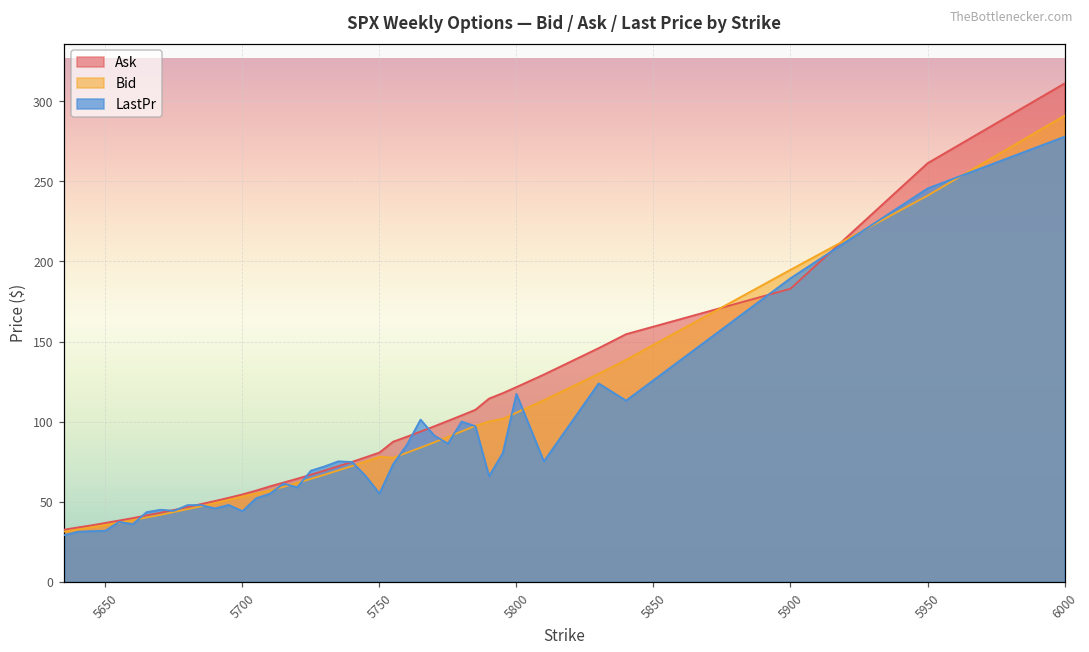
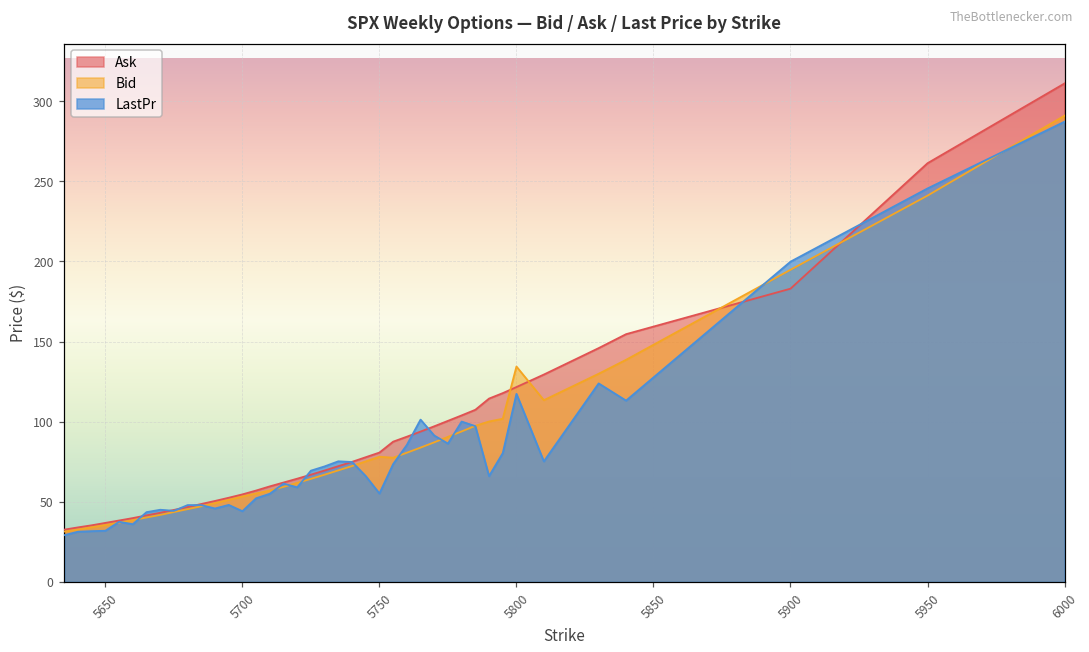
  {
    "Ask": {
      "5750": 81,
      "5800": 122,
      "5900": 183,
      "5950": 261,
      "6000": 311
    },
    "Bid": {
      "5750": 78,
-     "5800": 106,
+     "5800": 134,
      "5900": 195,
      "5950": 241,
      "6000": 291
    },
    "LastPr": {
      "5650": 32,
      "5700": 44,
      "5750": 55,
      "5800": 117,
-     "5900": 190,
+     "5900": 200,
      "5950": 246,
-     "6000": 278
+     "6000": 287
    }
  }
